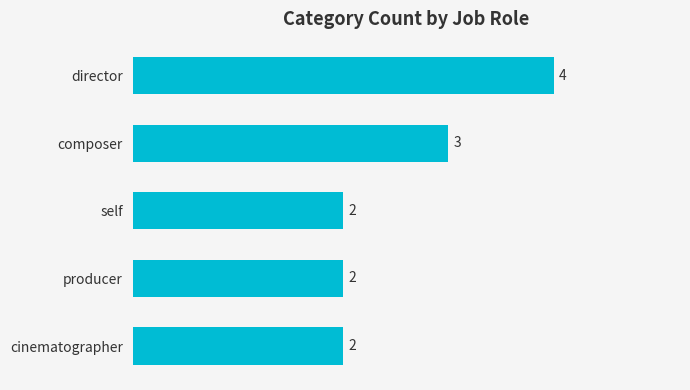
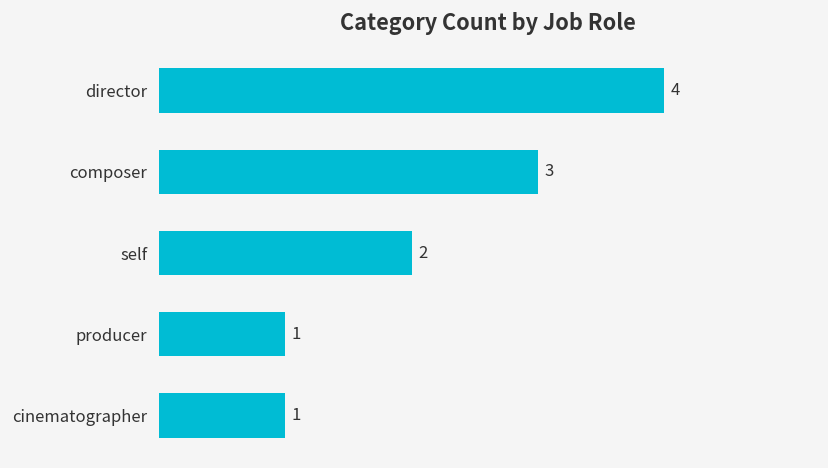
  {
    "director": 4,
    "composer": 3,
    "self": 2,
-   "producer": 2,
-   "cinematographer": 2
+   "producer": 1,
+   "cinematographer": 1
  }
